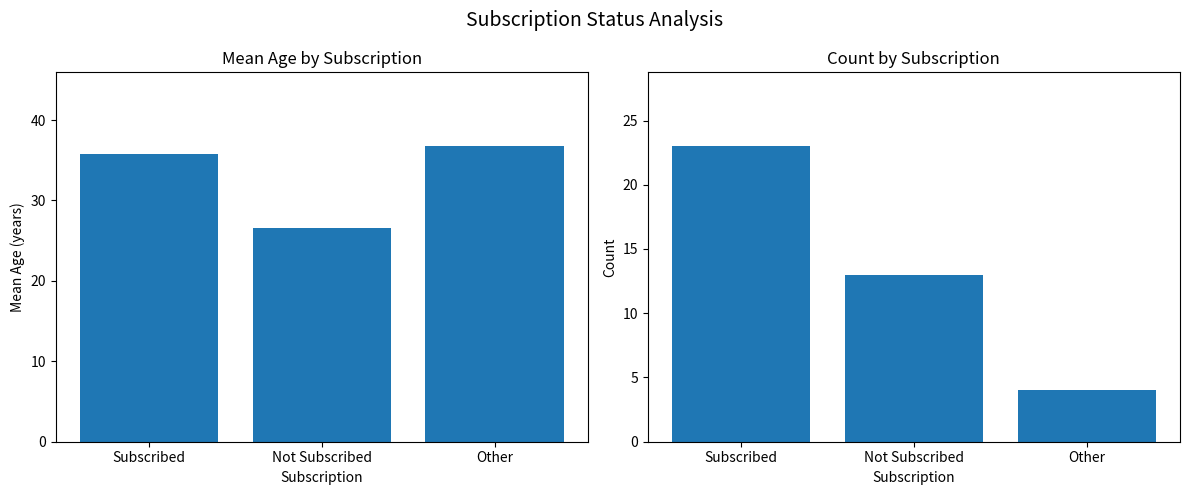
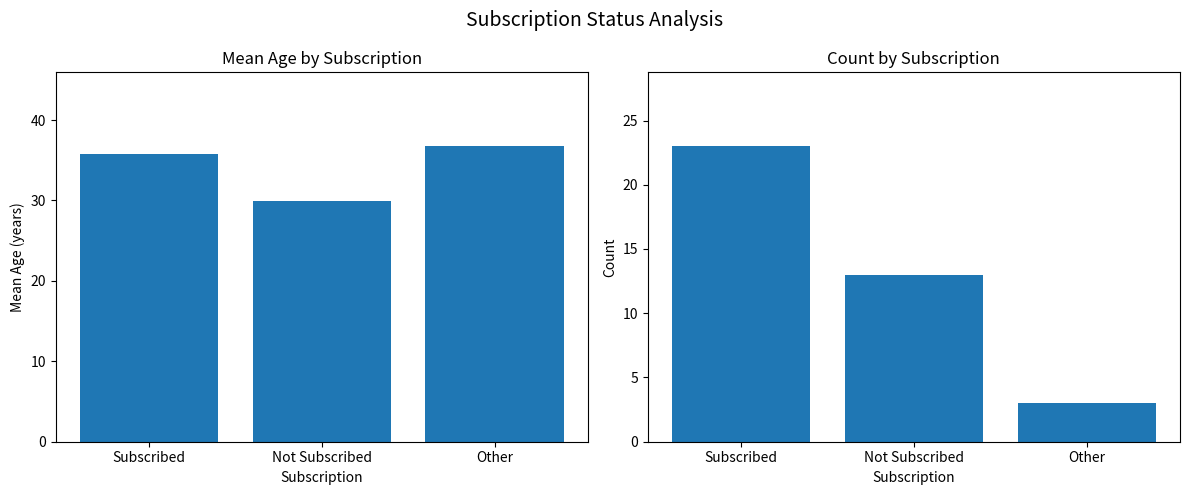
  {
    "Mean Age by Subscription": {
      "Subscribed": 36,
-     "Not Subscribed": 27,
+     "Not Subscribed": 30,
      "Other": 37
    },
    "Count by Subscription": {
      "Subscribed": 23,
      "Not Subscribed": 13,
-     "Other": 4
+     "Other": 3
    }
  }
